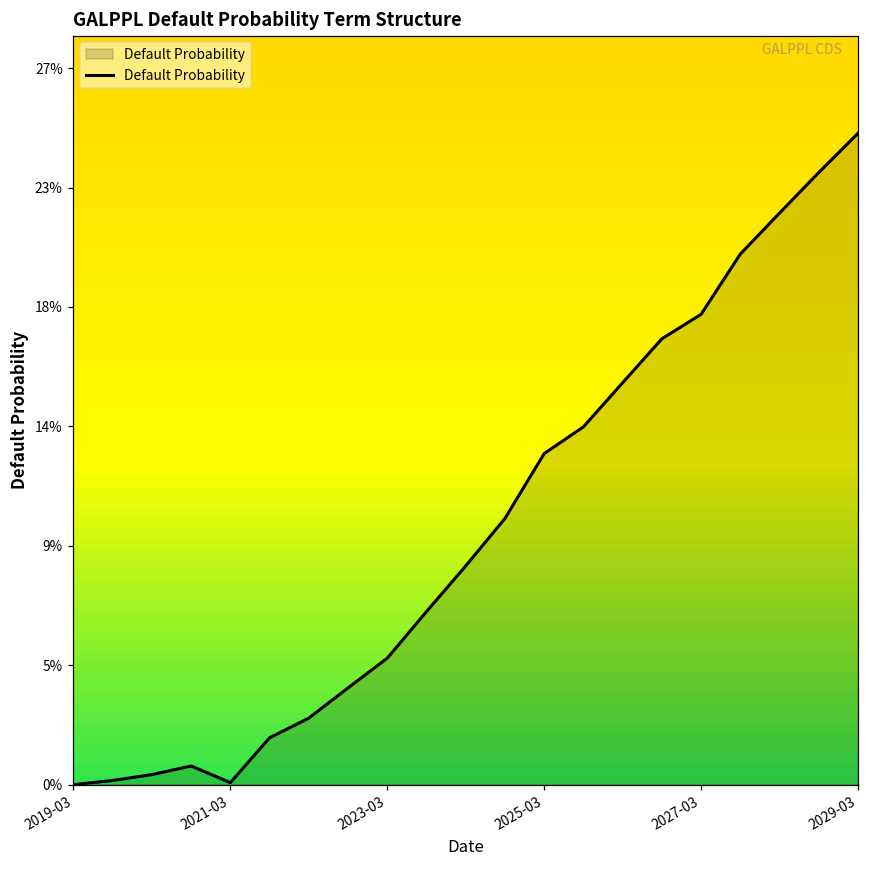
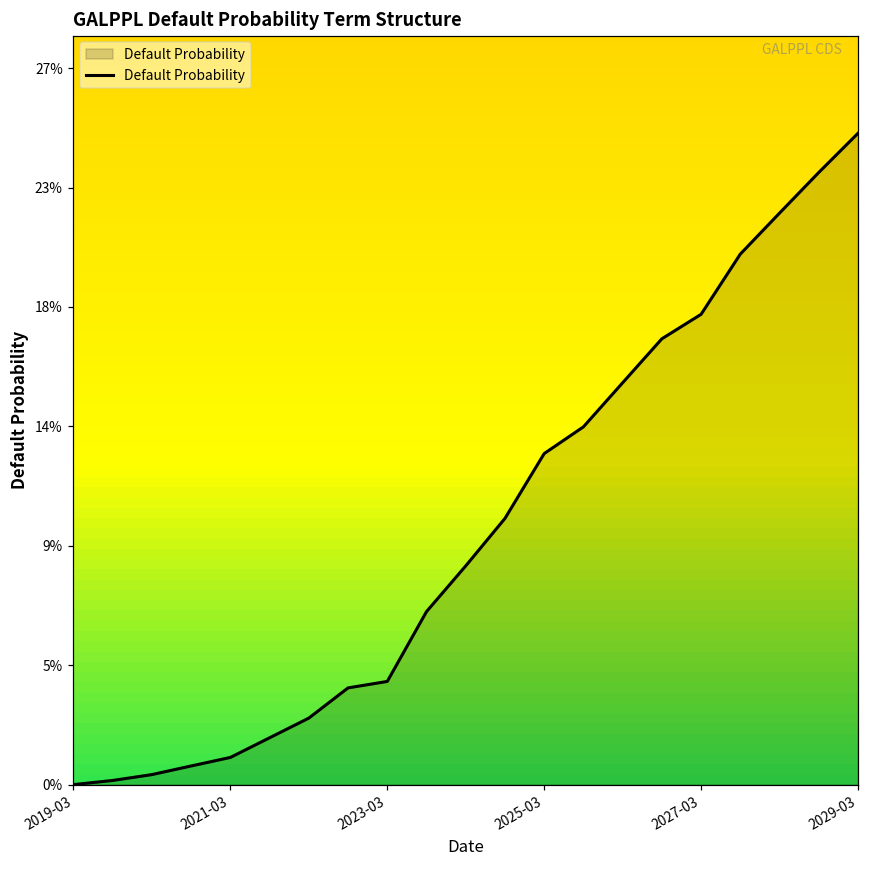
  {
    "2019-03": "0.0%",
-   "2021-03": "0.1%",
-   "2023-03": "4.8%",
+   "2021-03": "1.0%",
+   "2023-03": "3.9%",
    "2025-03": "12.6%",
    "2027-03": "17.9%",
    "2029-03": "24.8%"
  }
